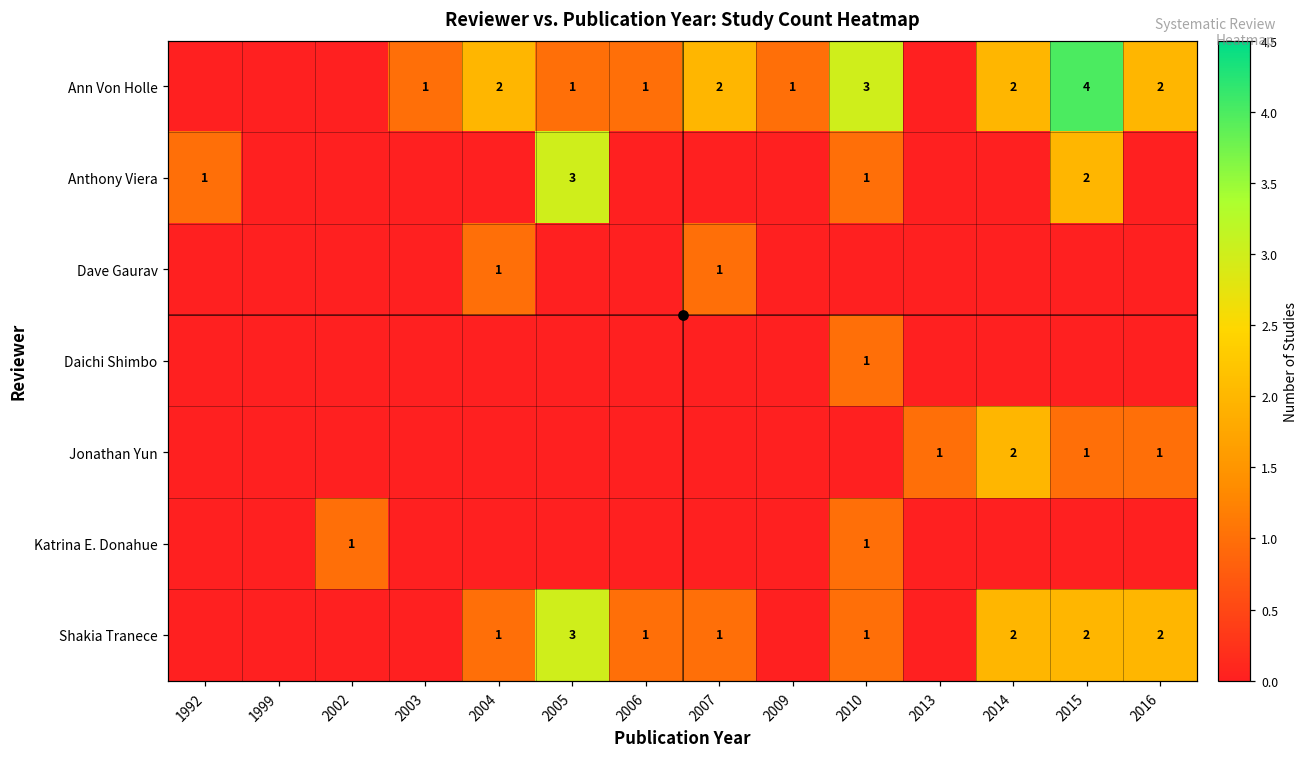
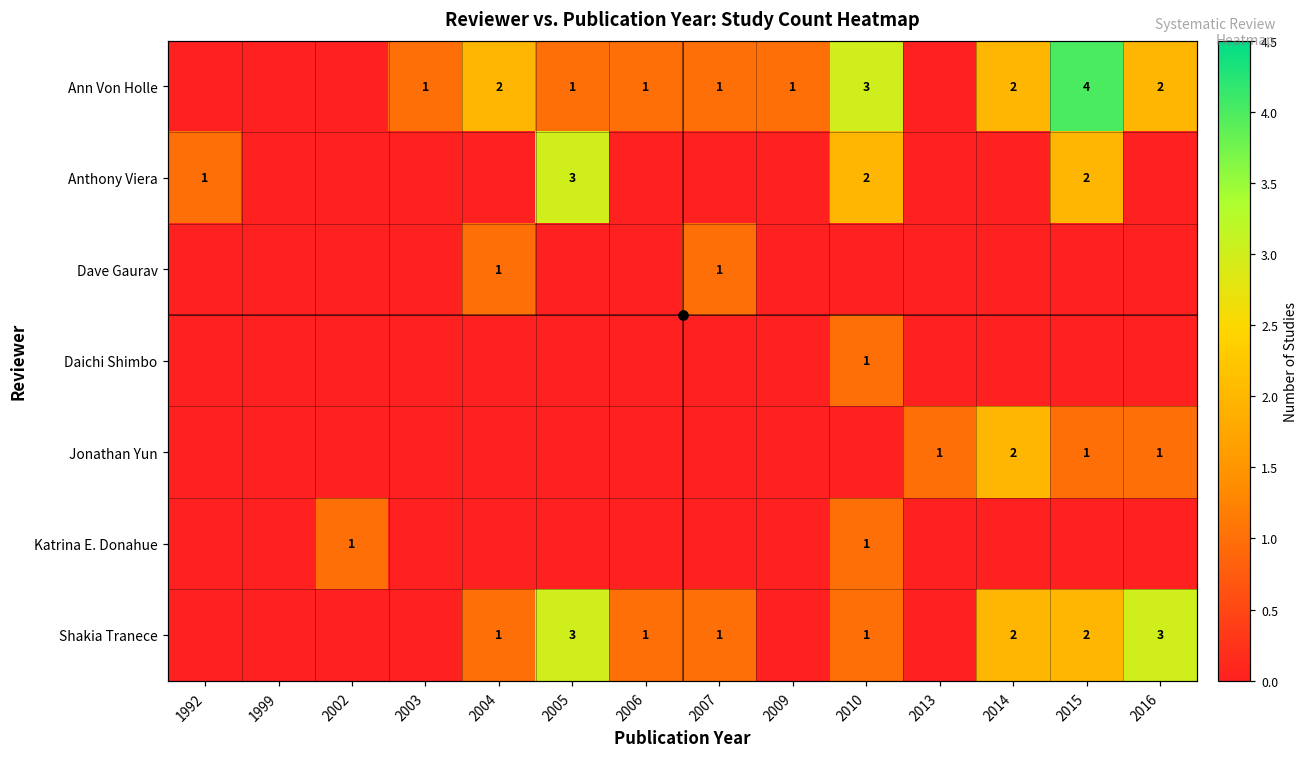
  {
    "Ann Von Holle": {
      "2003": 1,
      "2004": 2,
      "2005": 1,
      "2006": 1,
-     "2007": 2,
+     "2007": 1,
      "2009": 1,
      "2010": 3,
      "2014": 2,
      "2015": 4,
      "2016": 2
    },
    "Anthony Viera": {
      "1992": 1,
      "2005": 3,
-     "2010": 1,
+     "2010": 2,
      "2015": 2
    },
    "Dave Gaurav": {
      "2004": 1,
      "2007": 1
    },
    "Daichi Shimbo": {
      "2010": 1
    },
    "Jonathan Yun": {
      "2013": 1,
      "2014": 2,
      "2015": 1,
      "2016": 1
    },
    "Katrina E. Donahue": {
      "2002": 1,
      "2010": 1
    },
    "Shakia Tranece": {
      "2004": 1,
      "2005": 3,
      "2006": 1,
      "2007": 1,
      "2010": 1,
      "2014": 2,
      "2015": 2,
-     "2016": 2
+     "2016": 3
    }
  }
